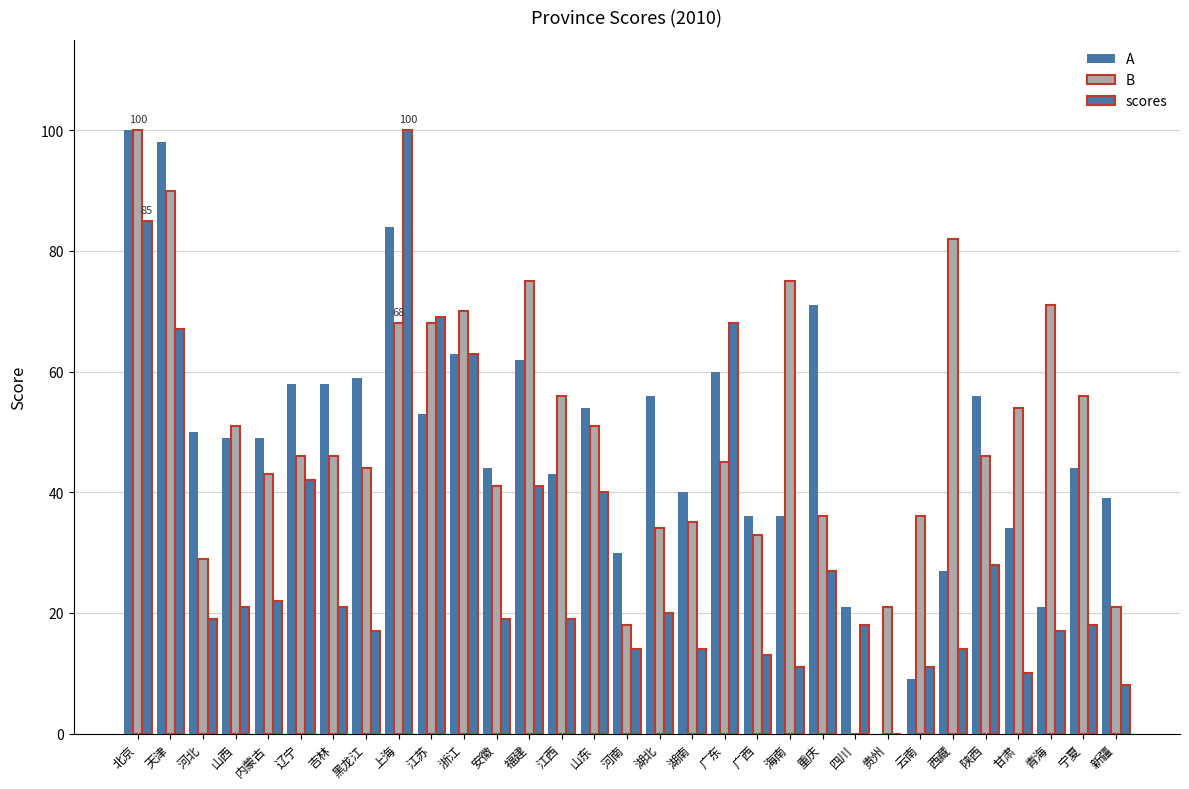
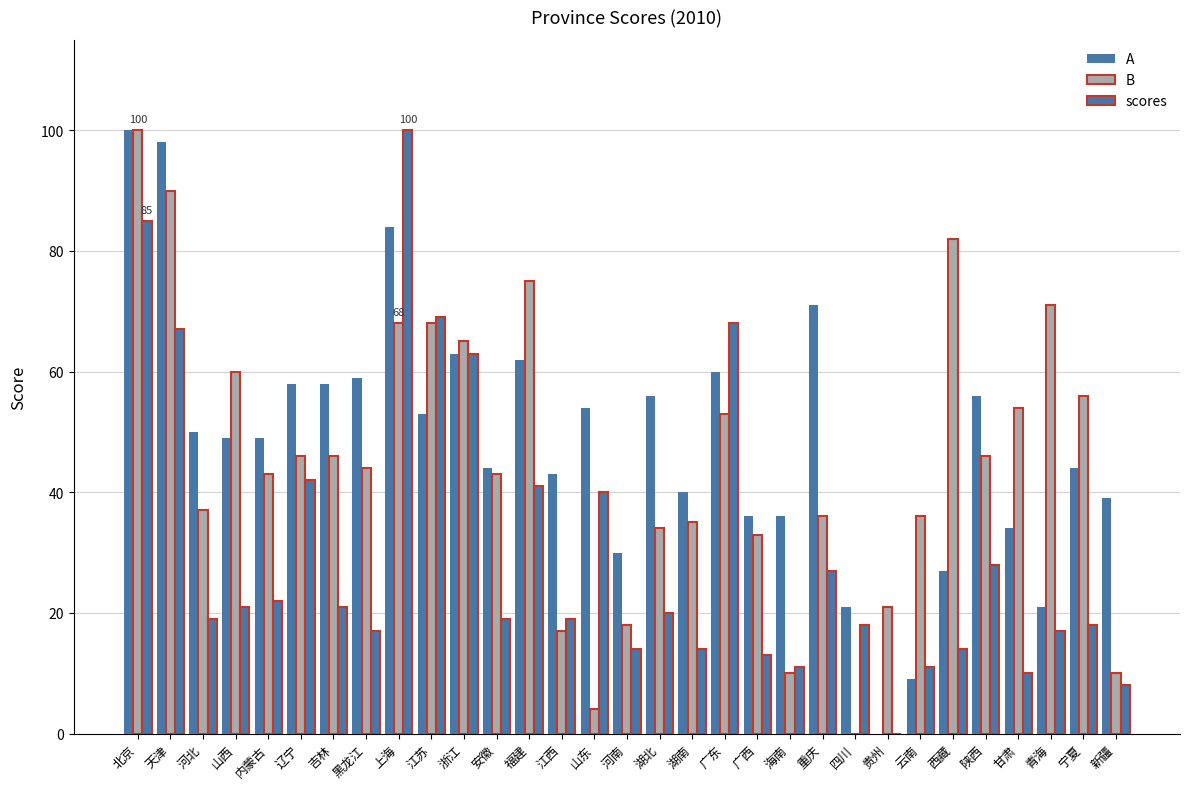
  {
    "B": {
      "天津": 90,
-     "河北": 29,
-     "山西": 51,
+     "河北": 37,
+     "山西": 60,
      "内蒙古": 43,
      "辽宁": 46,
      "吉林": 46,
      "黑龙江": 44,
-     "浙江": 70,
-     "安徽": 41,
+     "浙江": 65,
+     "安徽": 43,
      "福建": 75,
-     "江西": 56,
-     "山东": 51,
+     "江西": 17,
+     "山东": 4,
      "河南": 18,
      "湖北": 34,
      "湖南": 35,
-     "广东": 45,
+     "广东": 53,
      "广西": 33,
-     "海南": 75,
+     "海南": 10,
      "重庆": 36,
      "四川": 0,
      "贵州": 21,
      "云南": 36,
      "西藏": 82,
      "陕西": 46,
      "甘肃": 54,
      "青海": 71,
      "宁夏": 56,
-     "新疆": 21
+     "新疆": 10
    }
  }
